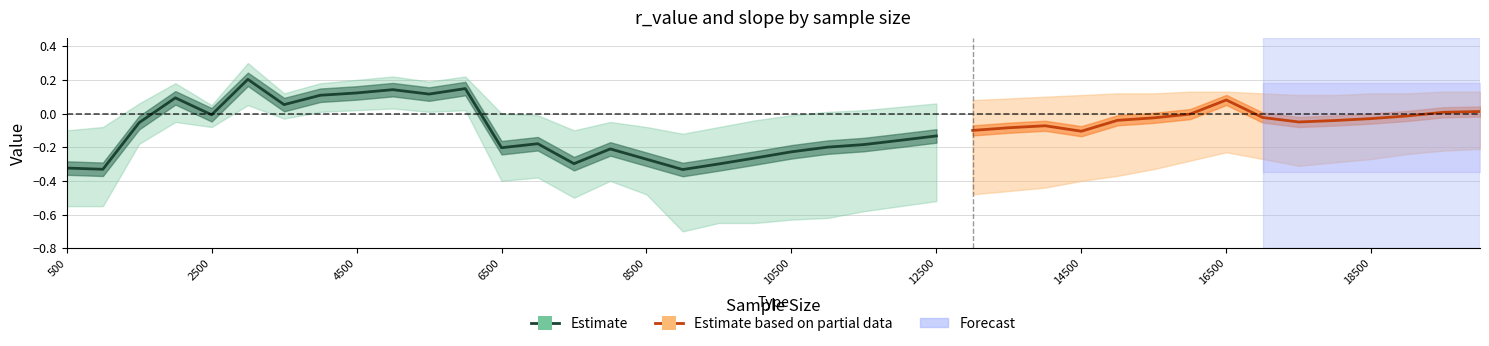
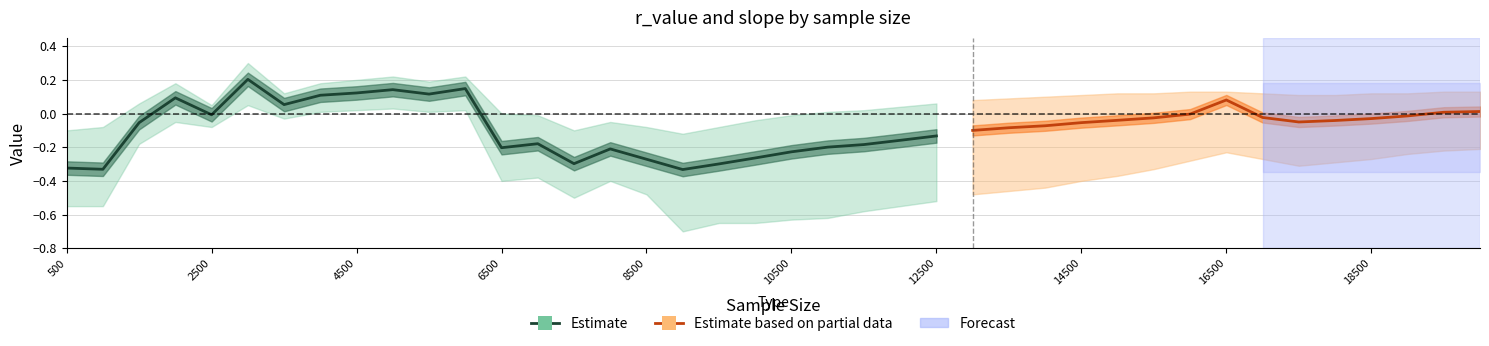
  {
    "Estimate based on partial data": {
-     "14500": -0.11,
+     "14500": -0.05,
      "16500": 0.08,
      "18500": -0.03
    }
  }
